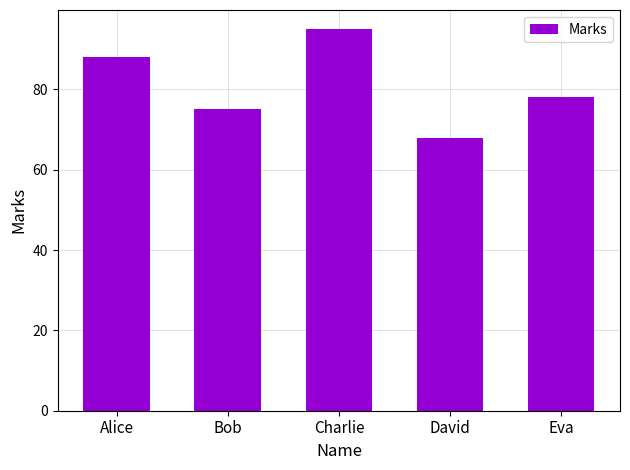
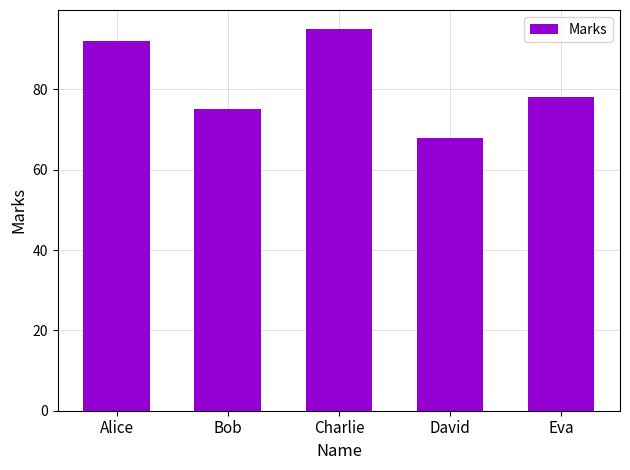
  {
-   "Alice": 88,
+   "Alice": 92,
    "Bob": 75,
    "Charlie": 95,
    "David": 68,
    "Eva": 78
  }
